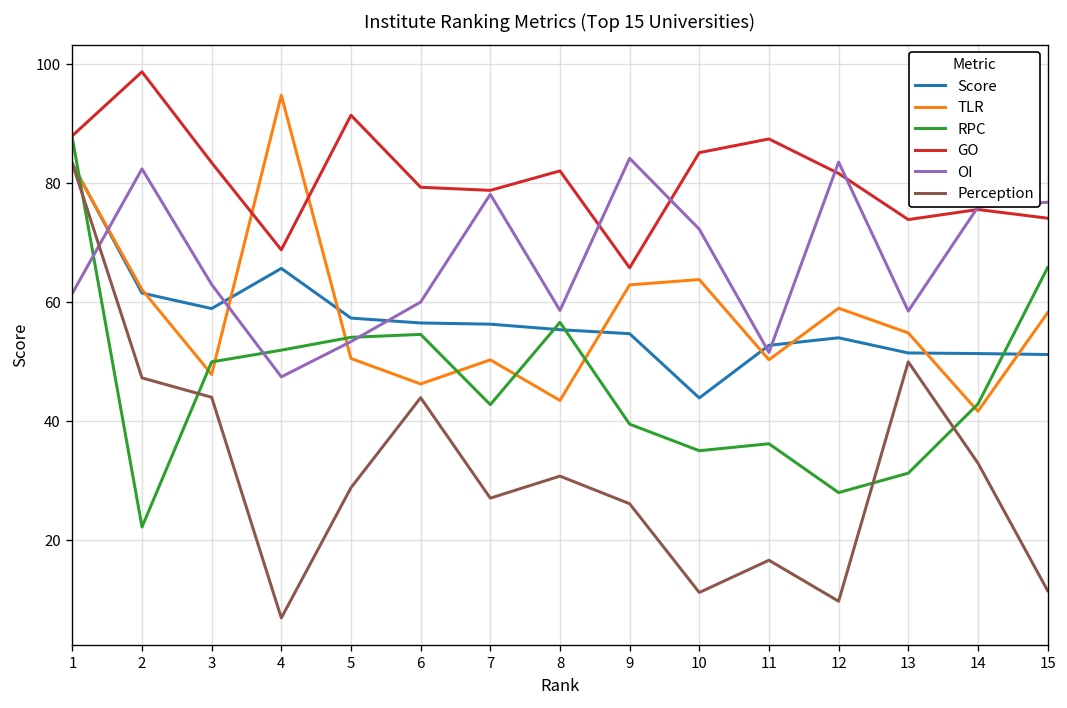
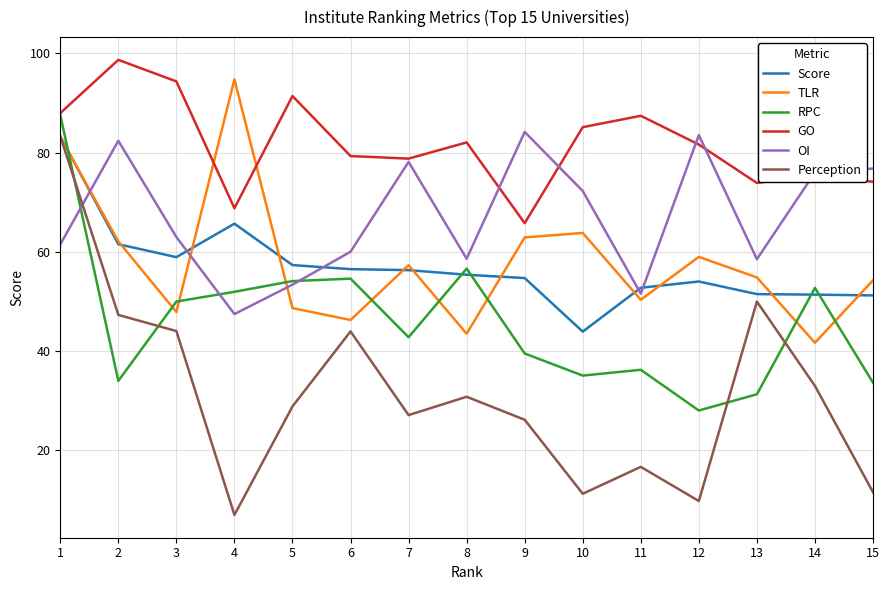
  {
    "Score": {
      "2": 62,
      "3": 59,
      "4": 66,
      "5": 57,
      "6": 57,
      "7": 56,
      "8": 55,
      "9": 55,
      "10": 44,
      "11": 53,
      "12": 54,
      "13": 51,
      "14": 51,
      "15": 51
    },
    "TLR": {
      "2": 62,
      "3": 48,
      "4": 95,
-     "5": 51,
+     "5": 49,
      "6": 46,
-     "7": 50,
+     "7": 57,
      "8": 43,
      "9": 63,
      "10": 64,
      "11": 50,
      "12": 59,
      "13": 55,
      "14": 42,
-     "15": 58
+     "15": 54
    },
    "RPC": {
-     "2": 22,
+     "2": 34,
      "3": 50,
      "4": 52,
      "5": 54,
      "6": 55,
      "7": 43,
      "8": 57,
      "9": 39,
      "10": 35,
      "11": 36,
      "12": 28,
      "13": 31,
-     "14": 43,
-     "15": 66
+     "14": 53,
+     "15": 34
    },
    "GO": {
      "2": 99,
-     "3": 83,
+     "3": 94,
      "4": 69,
      "5": 91,
      "6": 79,
      "7": 79,
      "8": 82,
      "9": 66,
      "10": 85,
      "11": 87,
      "12": 82,
      "13": 74,
      "15": 74
    },
    "OI": {
      "1": 61,
      "2": 82,
      "3": 63,
      "4": 47,
      "5": 53,
      "6": 60,
      "7": 78,
      "8": 59,
      "9": 84,
      "10": 72,
      "11": 52,
      "12": 84,
      "13": 59,
      "15": 77
    },
    "Perception": {
      "2": 47,
      "3": 44,
      "4": 7,
      "5": 29,
      "6": 44,
      "7": 27,
      "8": 31,
      "9": 26,
      "10": 11,
      "11": 17,
      "12": 10,
      "13": 50,
      "14": 33,
      "15": 12
    }
  }
